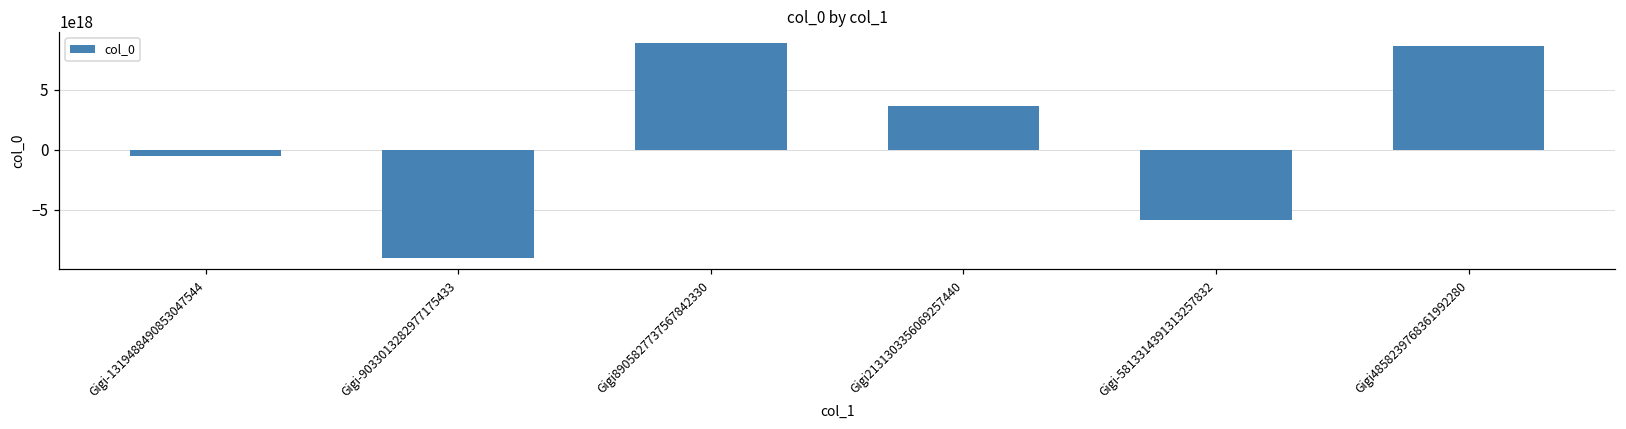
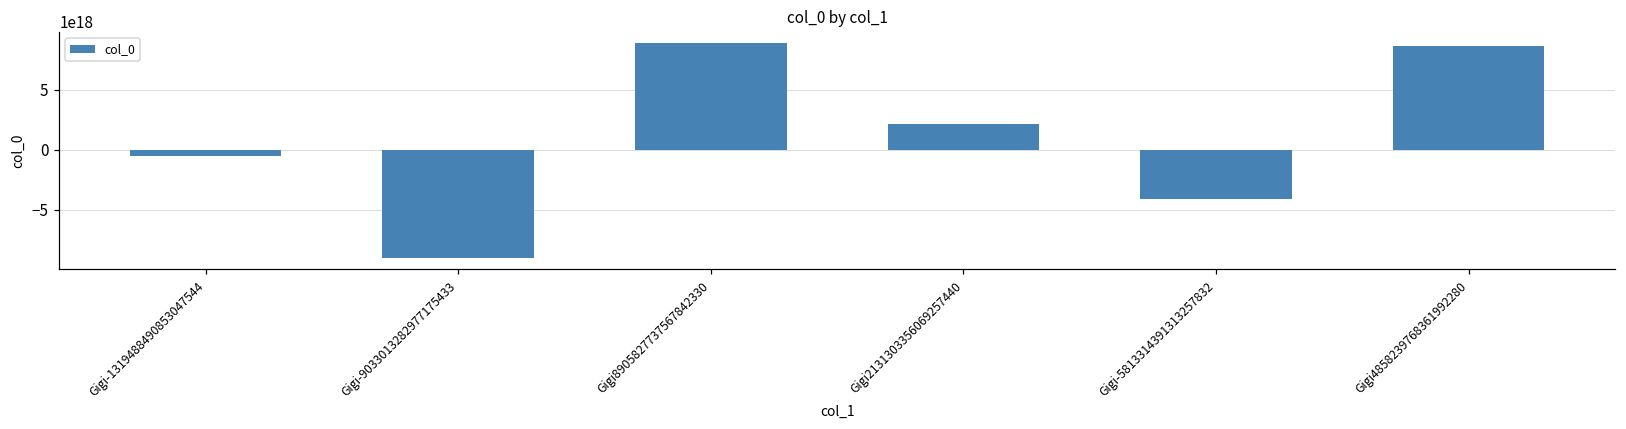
  {
    "Gigi-1319488490853047544": -500000000000000000,
    "Gigi-9033013282977175433": -9000000000000000000,
    "Gigi8905827737567842330": 8900000000000000000,
-   "Gigi2131303356069257440": 3600000000000000000,
-   "Gigi-5813314391313257832": -5800000000000000000,
+   "Gigi2131303356069257440": 2100000000000000000,
+   "Gigi-5813314391313257832": -4100000000000000000,
    "Gigi4858239768361992280": 8700000000000000000
  }
